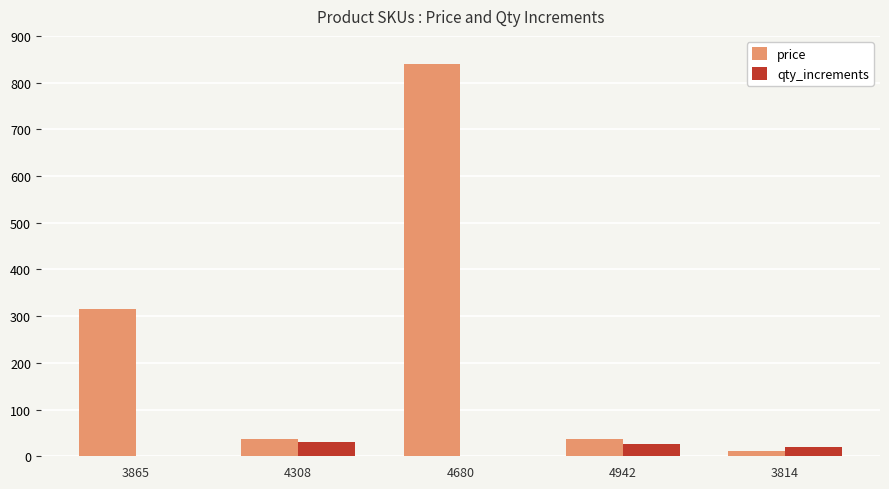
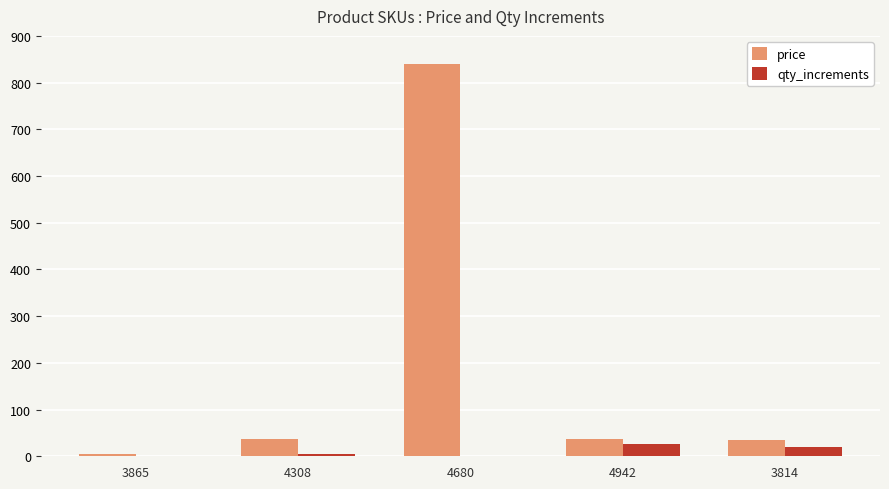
  {
    "price": {
-     "3865": 320,
+     "3865": 10,
      "4308": 40,
      "4680": 840,
      "4942": 40,
-     "3814": 10
+     "3814": 30
    },
    "qty_increments": {
-     "4308": 30,
+     "4308": 10,
      "4942": 30,
      "3814": 20
    }
  }
